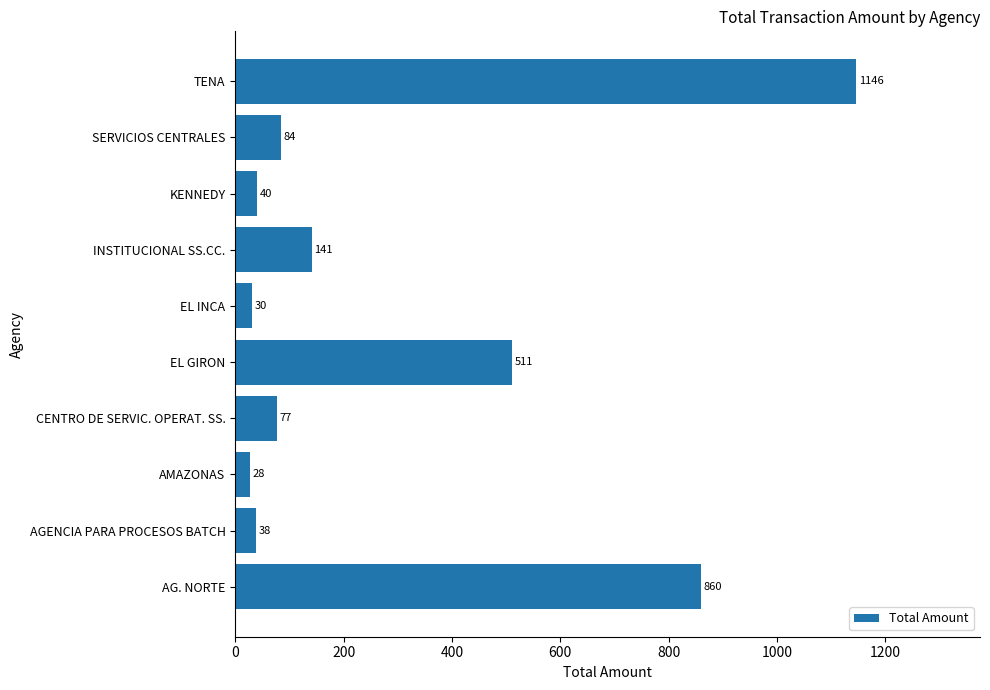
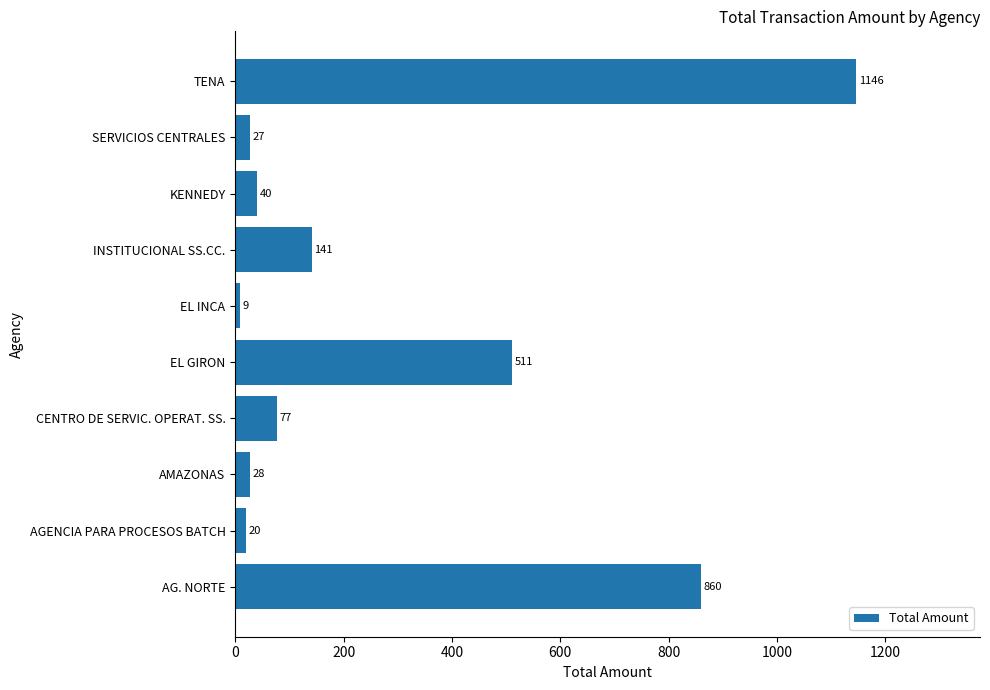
  {
    "TENA": 1146,
-   "SERVICIOS CENTRALES": 84,
+   "SERVICIOS CENTRALES": 27,
    "KENNEDY": 40,
    "INSTITUCIONAL SS.CC.": 141,
-   "EL INCA": 30,
+   "EL INCA": 9,
    "EL GIRON": 511,
    "CENTRO DE SERVIC. OPERAT. SS.": 77,
    "AMAZONAS": 28,
-   "AGENCIA PARA PROCESOS BATCH": 38,
+   "AGENCIA PARA PROCESOS BATCH": 20,
    "AG. NORTE": 860
  }
